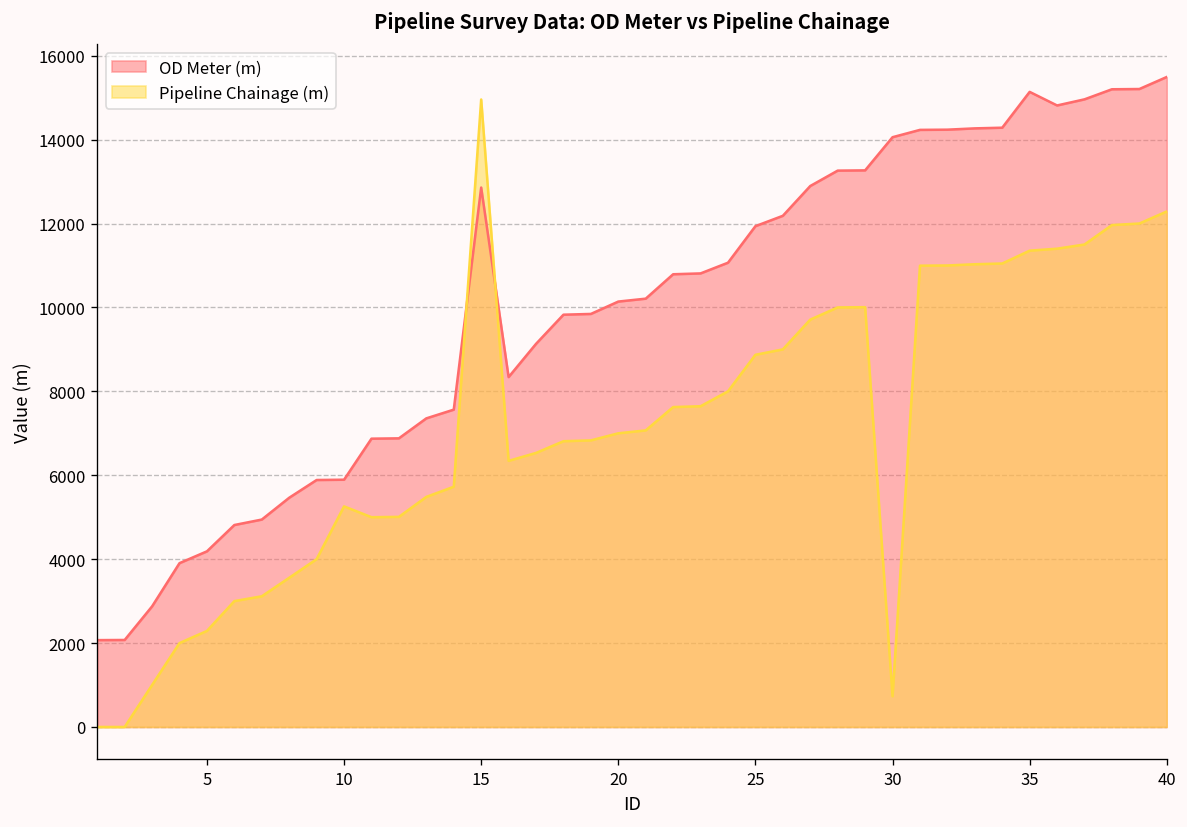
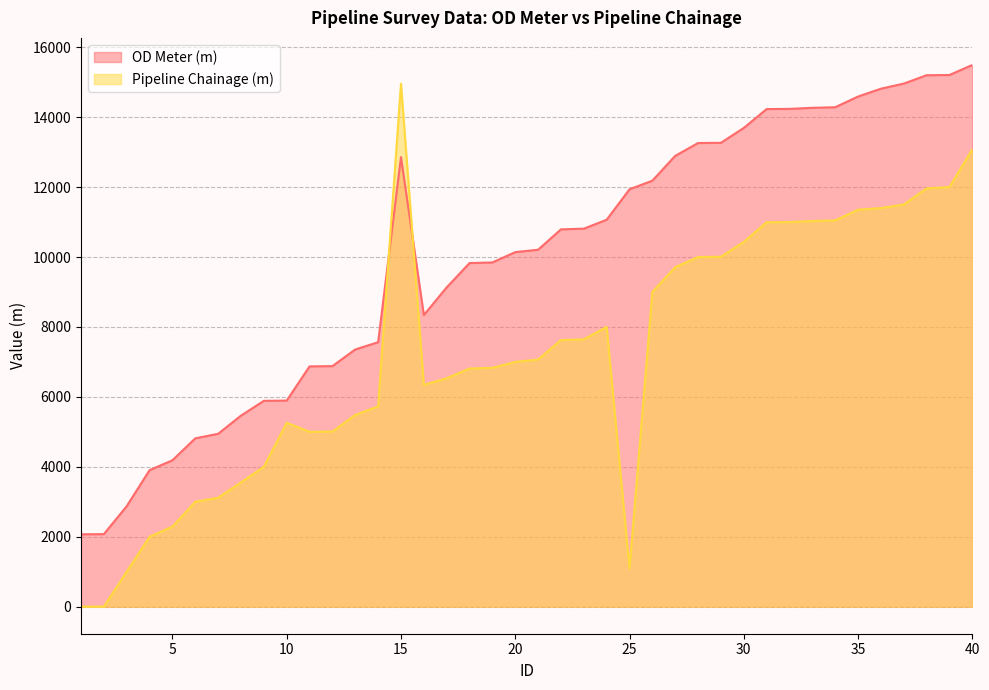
  {
    "OD Meter (m)": {
      "5": 4200,
      "10": 5900,
      "15": 12900,
      "20": 10100,
      "25": 11900,
-     "30": 14100,
-     "35": 15100,
+     "30": 13700,
+     "35": 14600,
      "40": 15500
    },
    "Pipeline Chainage (m)": {
      "5": 2300,
      "10": 5300,
      "15": 15000,
      "20": 7000,
-     "25": 8900,
-     "30": 700,
+     "25": 1100,
+     "30": 10400,
      "35": 11400,
-     "40": 12300
+     "40": 13100
    }
  }
